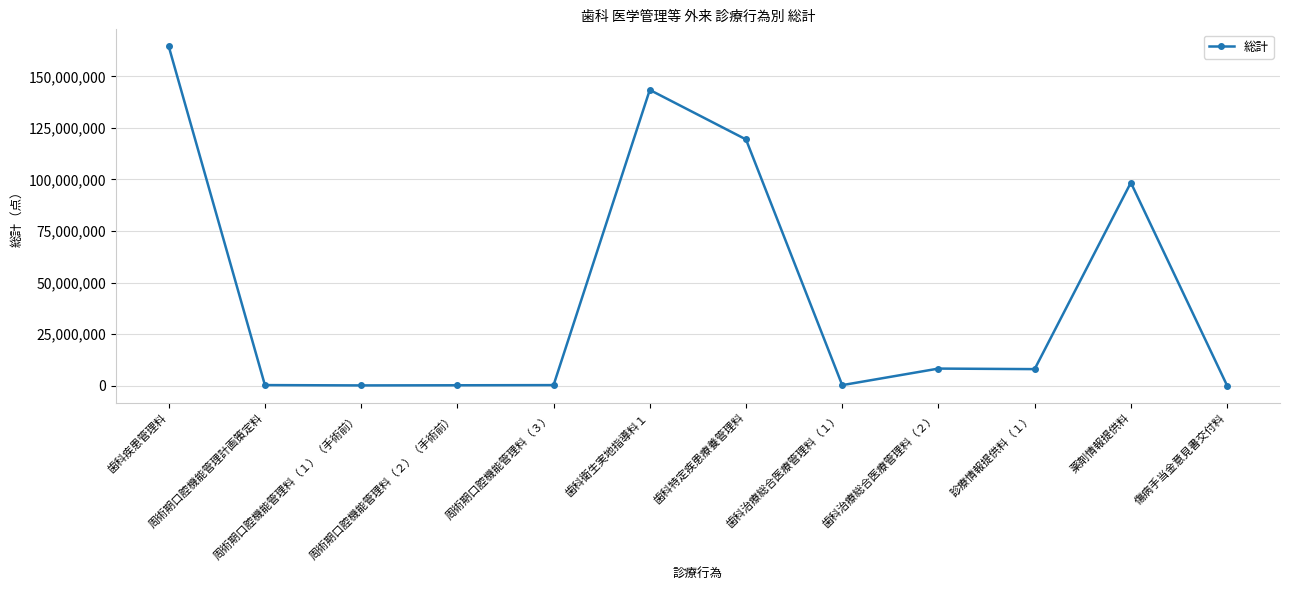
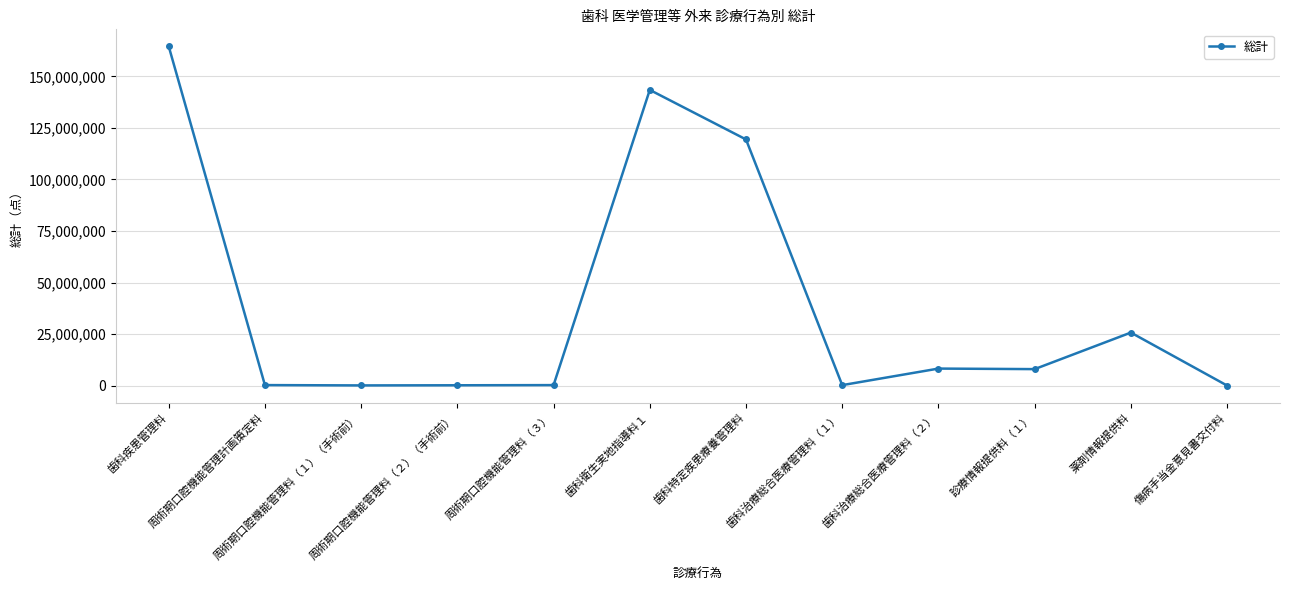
  {
    "歯科疾患管理料": "165,000,000",
    "周術期口腔機能管理計画策定料": "0",
    "周術期口腔機能管理料（１）（手術前）": "0",
    "周術期口腔機能管理料（２）（手術前）": "0",
    "周術期口腔機能管理料（３）": "0",
    "歯科衛生実地指導料１": "143,000,000",
    "歯科特定疾患療養管理料": "119,000,000",
    "歯科治療総合医療管理料（１）": "0",
    "歯科治療総合医療管理料（２）": "8,000,000",
    "診療情報提供料（１）": "8,000,000",
-   "薬剤情報提供料": "98,000,000",
+   "薬剤情報提供料": "26,000,000",
    "傷病手当金意見書交付料": "0"
  }
